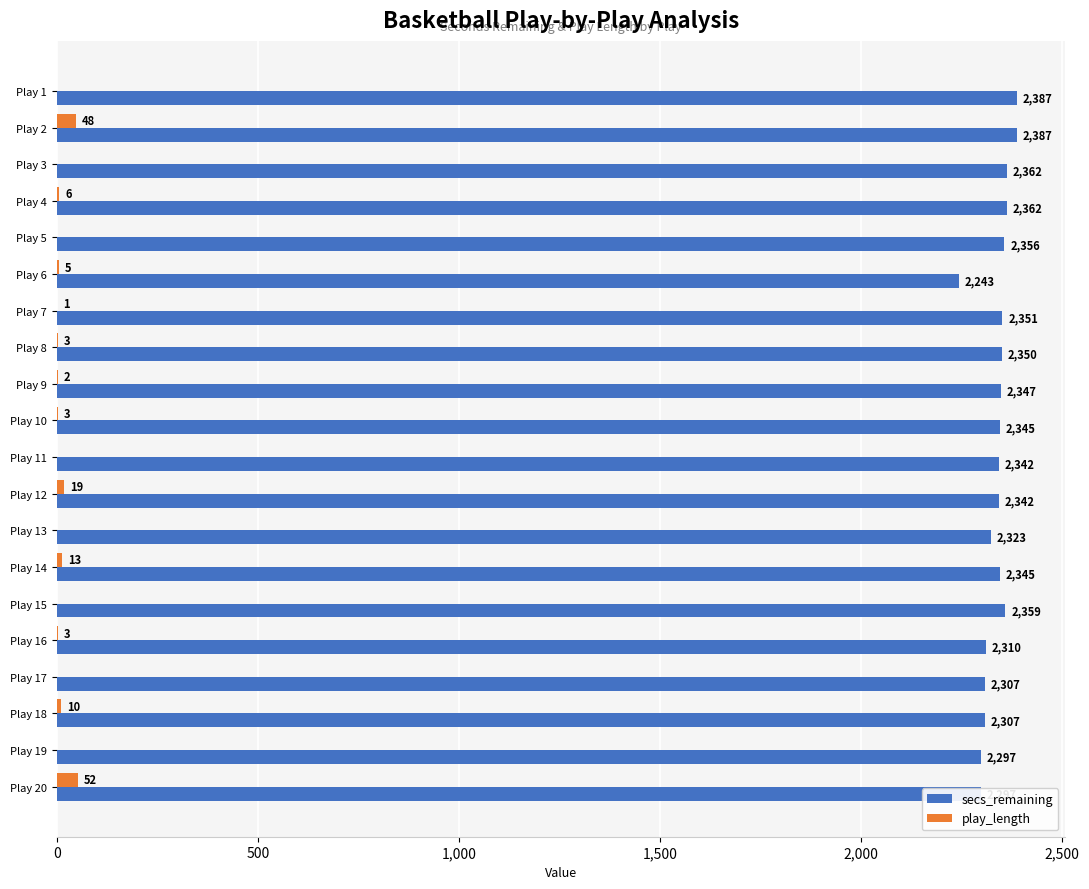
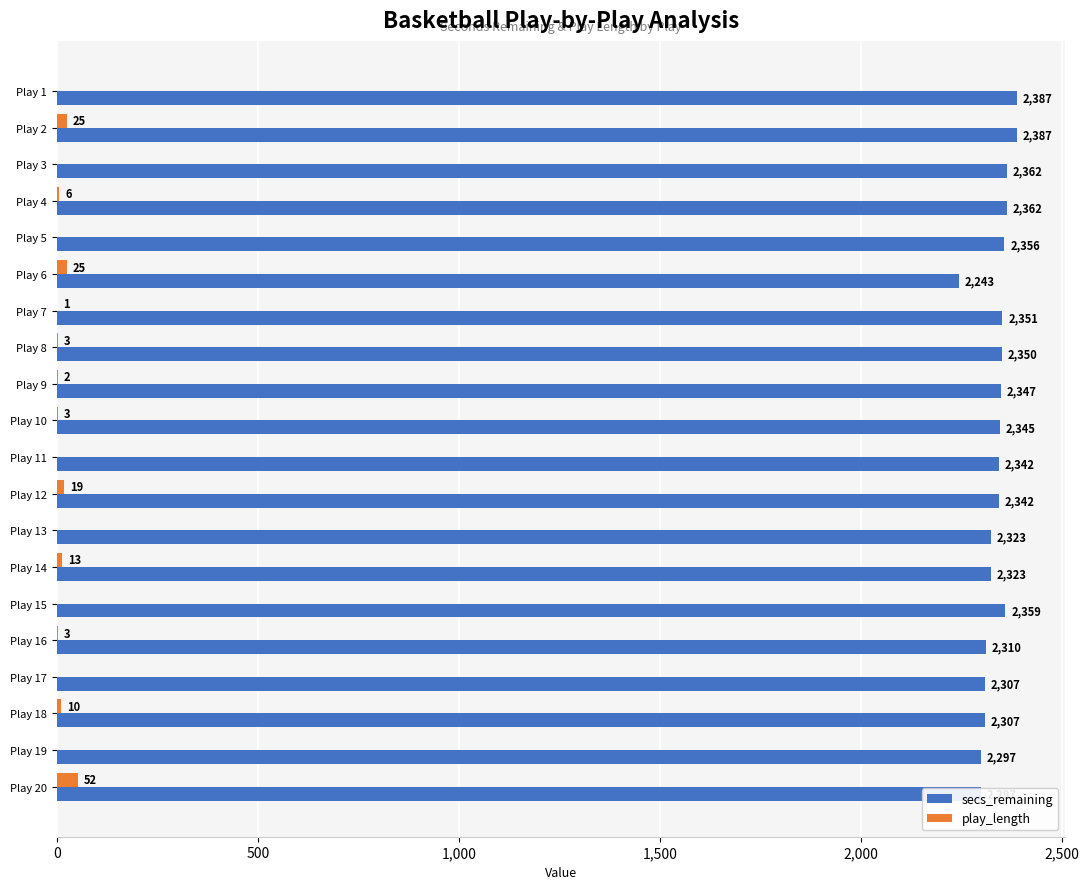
  {
    "secs_remaining": {
      "Play 1": "2,387",
      "Play 2": "2,387",
      "Play 3": "2,362",
      "Play 4": "2,362",
      "Play 5": "2,356",
      "Play 6": "2,243",
      "Play 7": "2,351",
      "Play 8": "2,350",
      "Play 9": "2,347",
      "Play 10": "2,345",
      "Play 11": "2,342",
      "Play 12": "2,342",
      "Play 13": "2,323",
-     "Play 14": "2,345",
+     "Play 14": "2,323",
      "Play 15": "2,359",
      "Play 16": "2,310",
      "Play 17": "2,307",
      "Play 18": "2,307",
      "Play 19": "2,297"
    },
    "play_length": {
-     "Play 2": "48",
+     "Play 2": "25",
      "Play 4": "6",
-     "Play 6": "5",
+     "Play 6": "25",
      "Play 7": "1",
      "Play 8": "3",
      "Play 9": "2",
      "Play 10": "3",
      "Play 12": "19",
      "Play 14": "13",
      "Play 16": "3",
      "Play 18": "10",
      "Play 20": "52"
    }
  }
